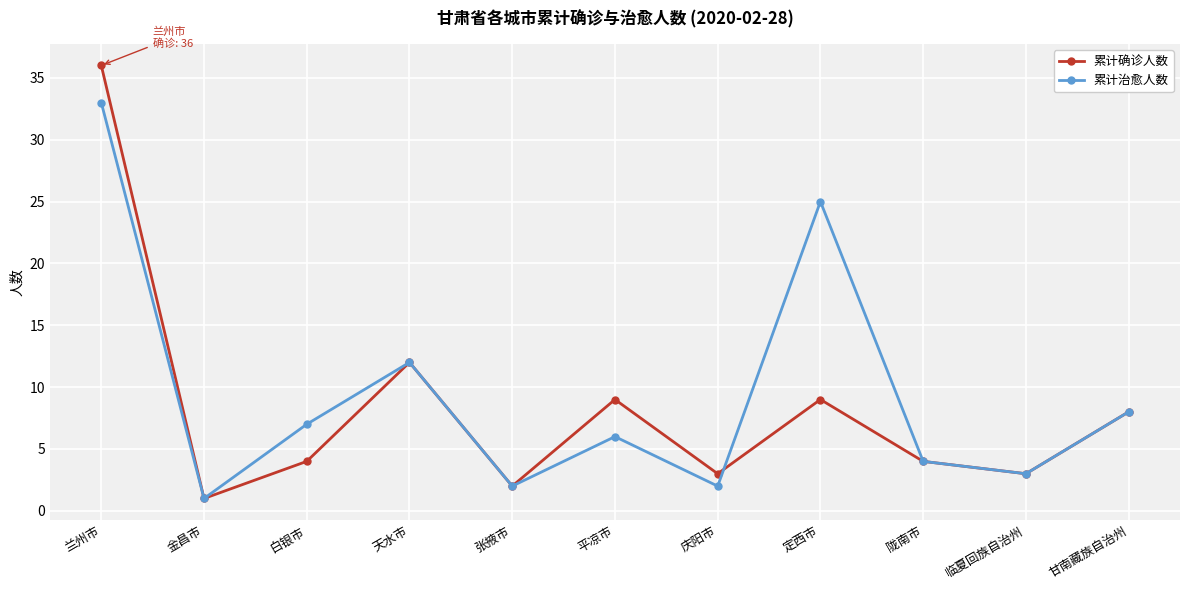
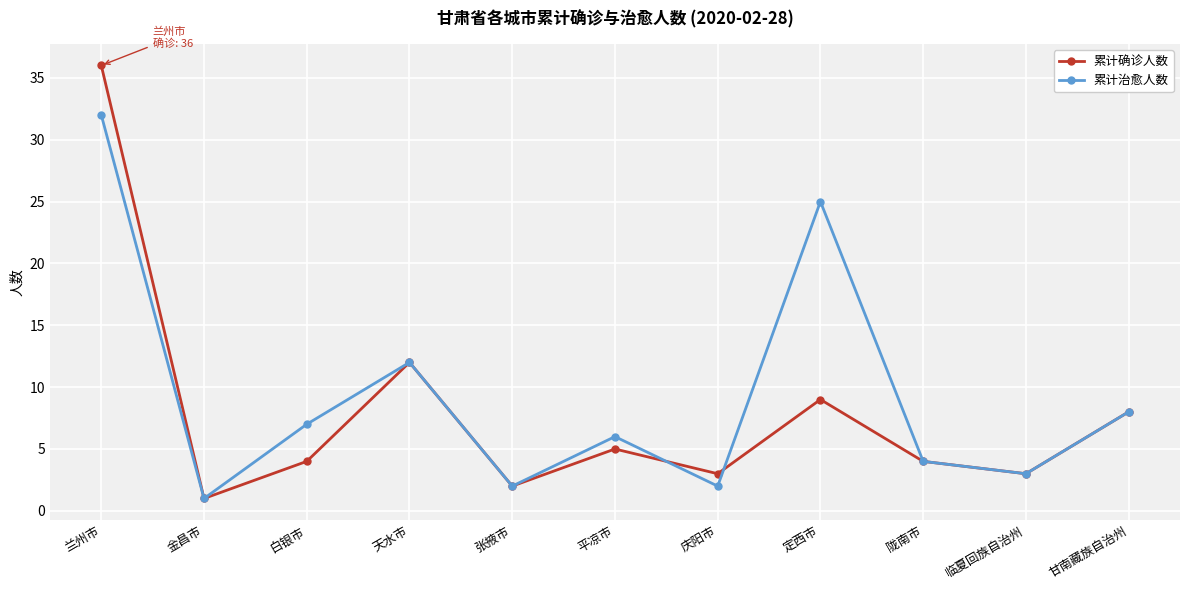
  {
    "累计确诊人数": {
      "白银市": 4,
-     "平凉市": 9,
+     "平凉市": 5,
      "庆阳市": 3,
      "定西市": 9
    },
    "累计治愈人数": {
-     "兰州市": 33,
+     "兰州市": 32,
      "白银市": 7,
      "平凉市": 6,
      "庆阳市": 2,
      "定西市": 25
    }
  }
